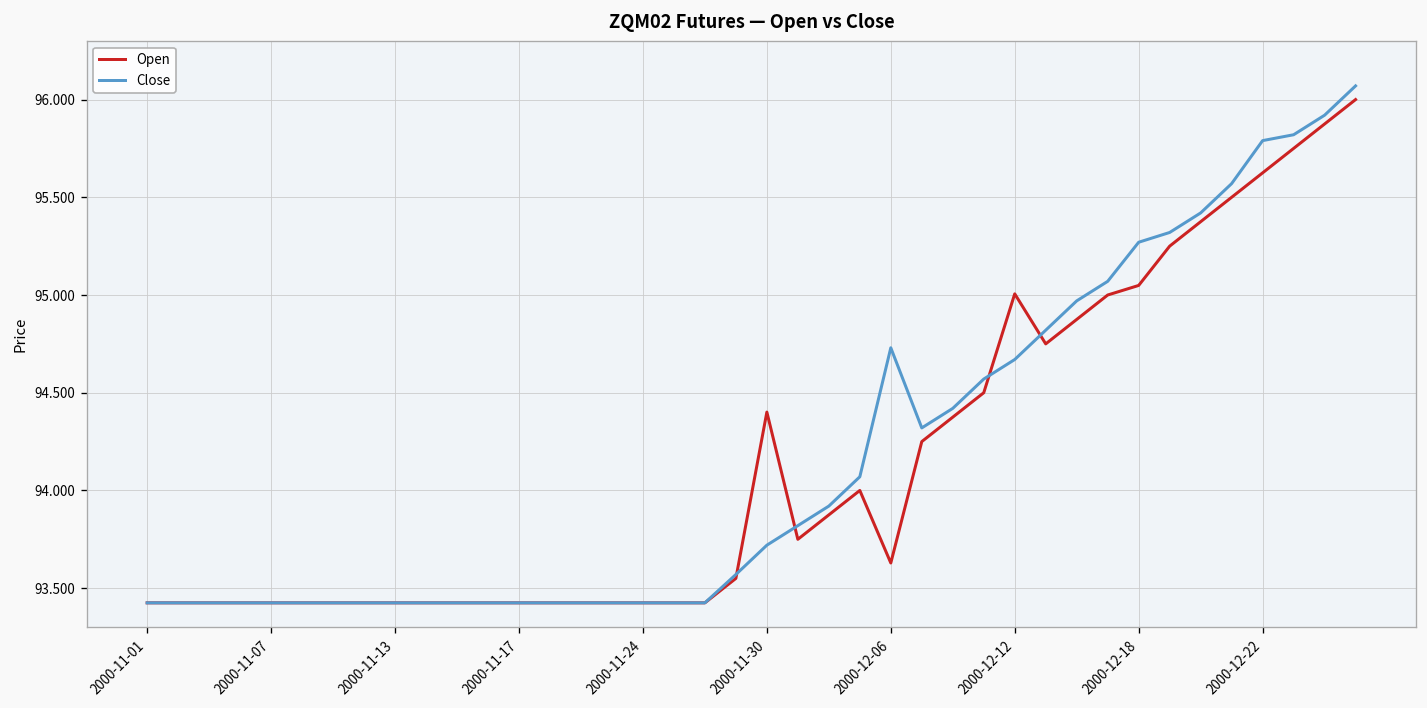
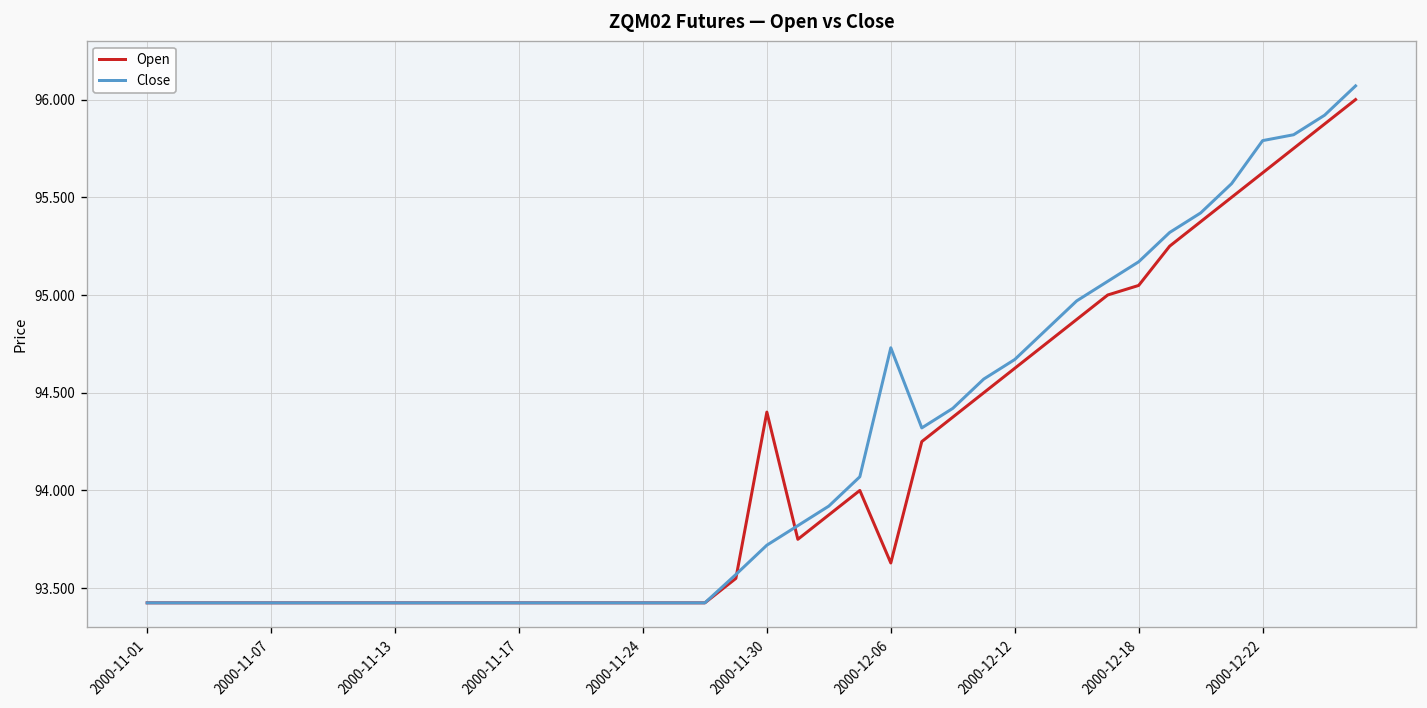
  {
    "Open": {
      "2000-11-30": 94.40,
      "2000-12-06": 93.63,
-     "2000-12-12": 95.01,
+     "2000-12-12": 94.63,
      "2000-12-18": 95.05,
      "2000-12-22": 95.63
    },
    "Close": {
      "2000-11-30": 93.72,
      "2000-12-06": 94.73,
      "2000-12-12": 94.67,
-     "2000-12-18": 95.27,
+     "2000-12-18": 95.17,
      "2000-12-22": 95.79
    }
  }
